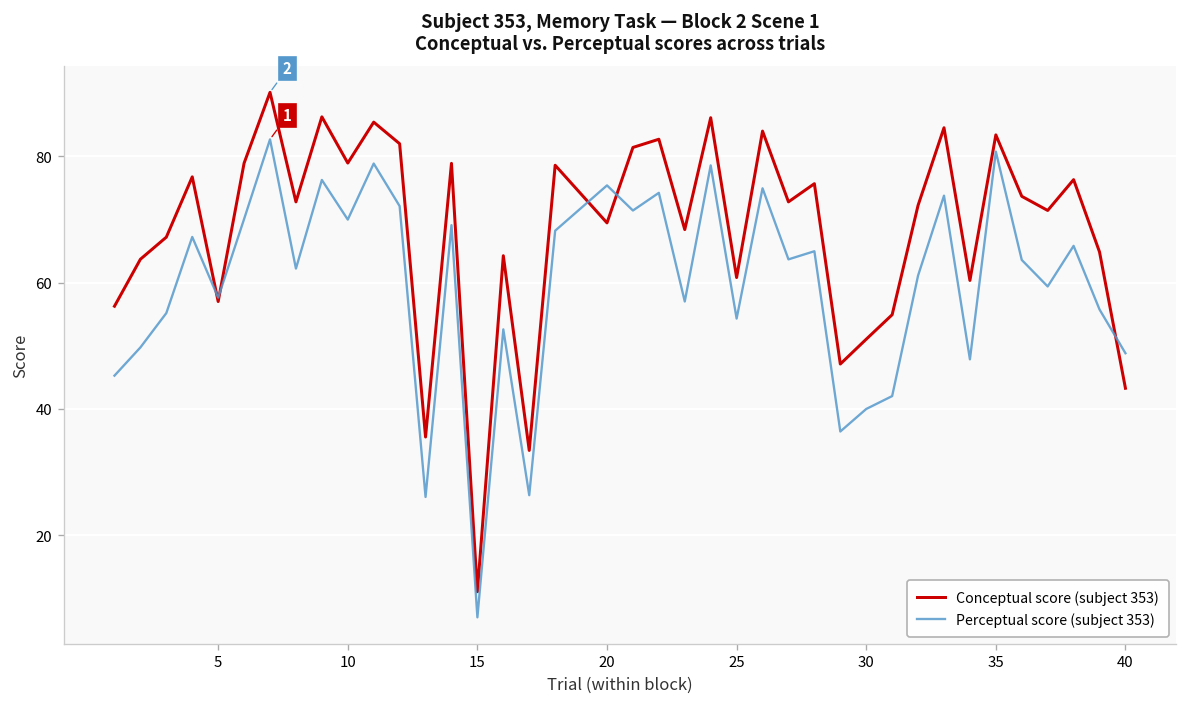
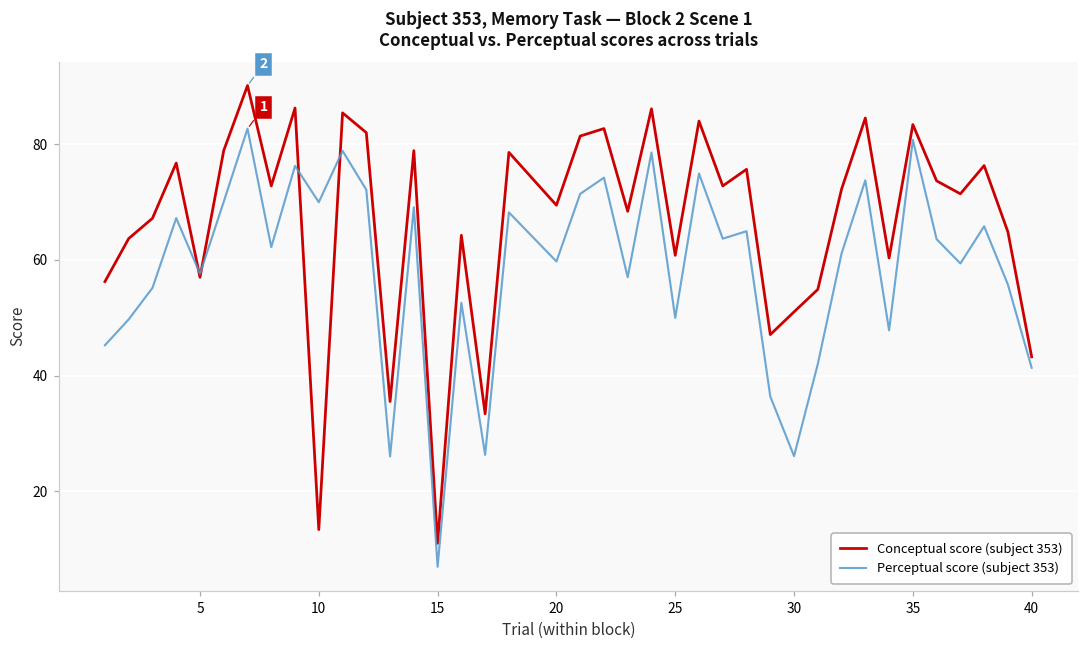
  {
    "Conceptual score (subject 353)": {
      "5": 57,
-     "10": 79,
+     "10": 13,
      "15": 11,
      "20": 69,
      "25": 61,
      "30": 51,
      "35": 83,
      "40": 43
    },
    "Perceptual score (subject 353)": {
      "5": 58,
      "10": 70,
      "15": 7,
-     "20": 75,
-     "25": 54,
-     "30": 40,
+     "20": 60,
+     "25": 50,
+     "30": 26,
      "35": 81,
-     "40": 49
+     "40": 41
    }
  }
